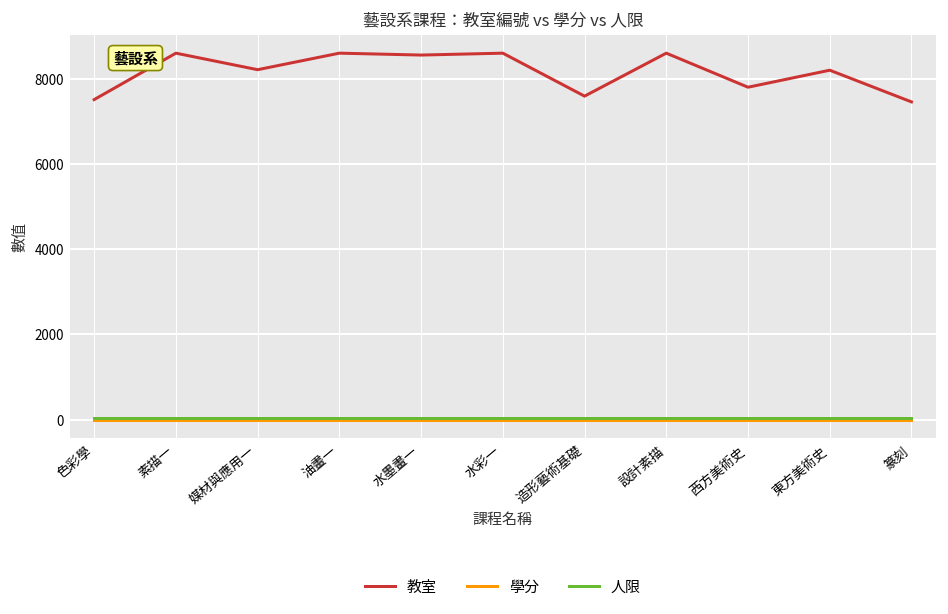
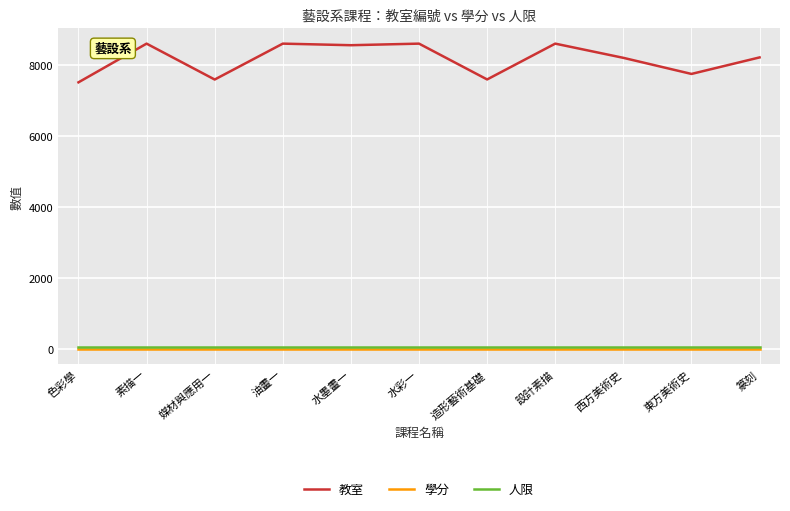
  {
    "教室": {
      "色彩學": 7500,
      "素描一": 8600,
-     "媒材與應用一": 8200,
+     "媒材與應用一": 7600,
      "油畫一": 8600,
      "水墨畫一": 8600,
      "水彩一": 8600,
      "造形藝術基礎": 7600,
      "設計素描": 8600,
-     "西方美術史": 7800,
-     "東方美術史": 8200,
-     "篆刻": 7500
+     "西方美術史": 8200,
+     "東方美術史": 7700,
+     "篆刻": 8200
    }
  }
